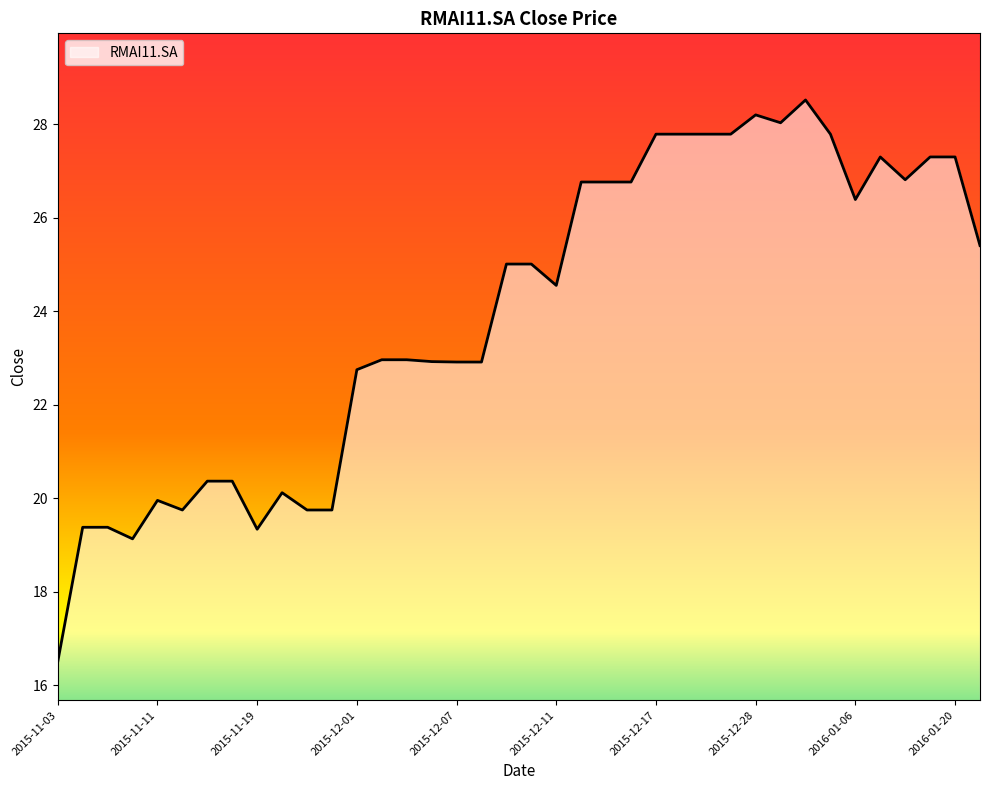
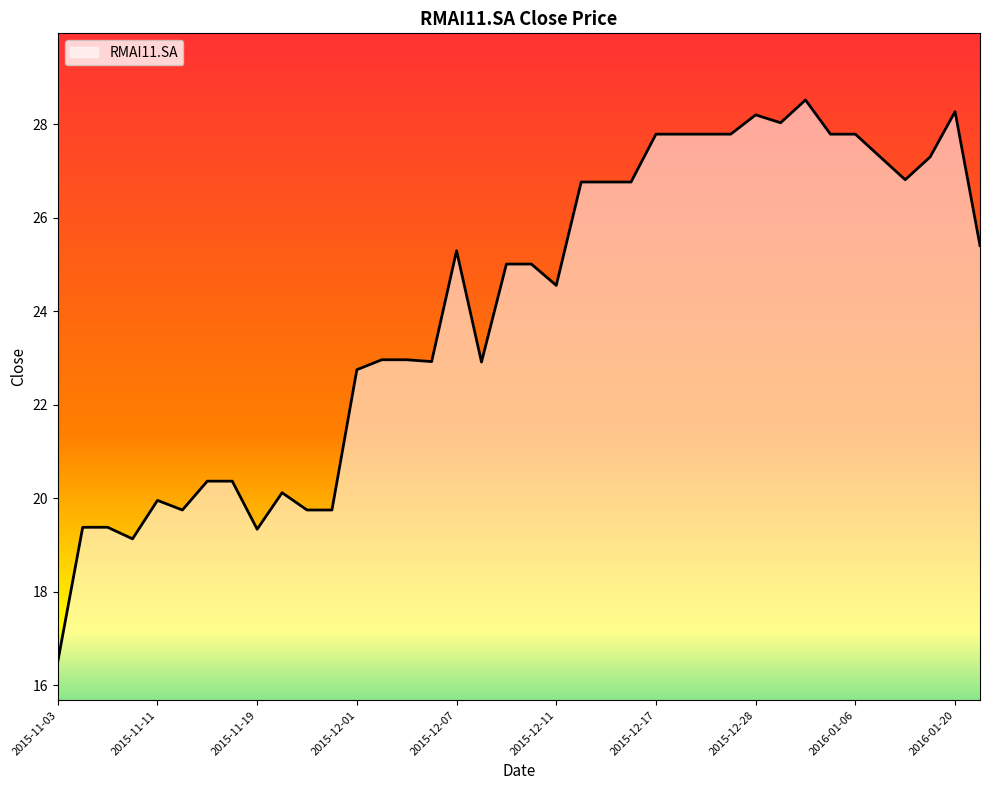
  {
    "2015-11-03": 16.5,
    "2015-11-11": 20.0,
    "2015-11-19": 19.3,
    "2015-12-01": 22.7,
-   "2015-12-07": 22.9,
+   "2015-12-07": 25.3,
    "2015-12-11": 24.6,
    "2015-12-17": 27.8,
    "2015-12-28": 28.2,
-   "2016-01-06": 26.4,
-   "2016-01-20": 27.3
+   "2016-01-06": 27.8,
+   "2016-01-20": 28.3
  }
